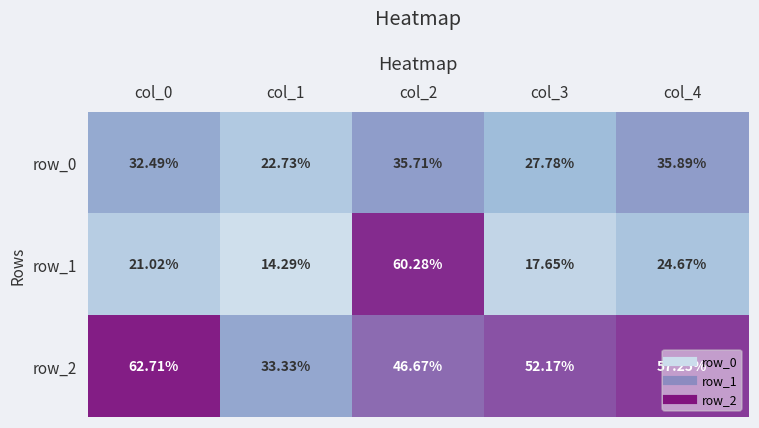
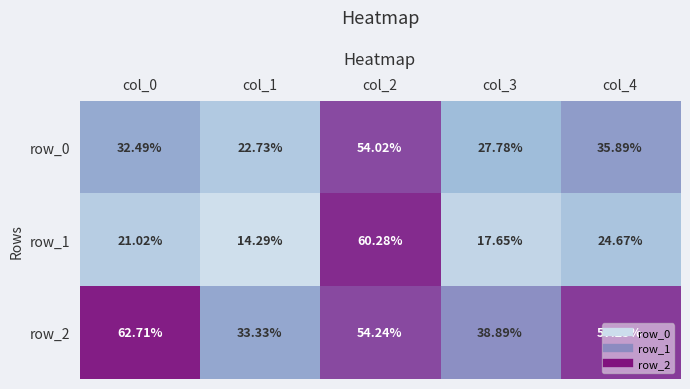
  {
    "row_0": {
      "col_0": "32.49%",
      "col_1": "22.73%",
-     "col_2": "35.71%",
+     "col_2": "54.02%",
      "col_3": "27.78%",
      "col_4": "35.89%"
    },
    "row_1": {
      "col_0": "21.02%",
      "col_1": "14.29%",
      "col_2": "60.28%",
      "col_3": "17.65%",
      "col_4": "24.67%"
    },
    "row_2": {
      "col_0": "62.71%",
      "col_1": "33.33%",
-     "col_2": "46.67%",
-     "col_3": "52.17%"
+     "col_2": "54.24%",
+     "col_3": "38.89%"
    }
  }
